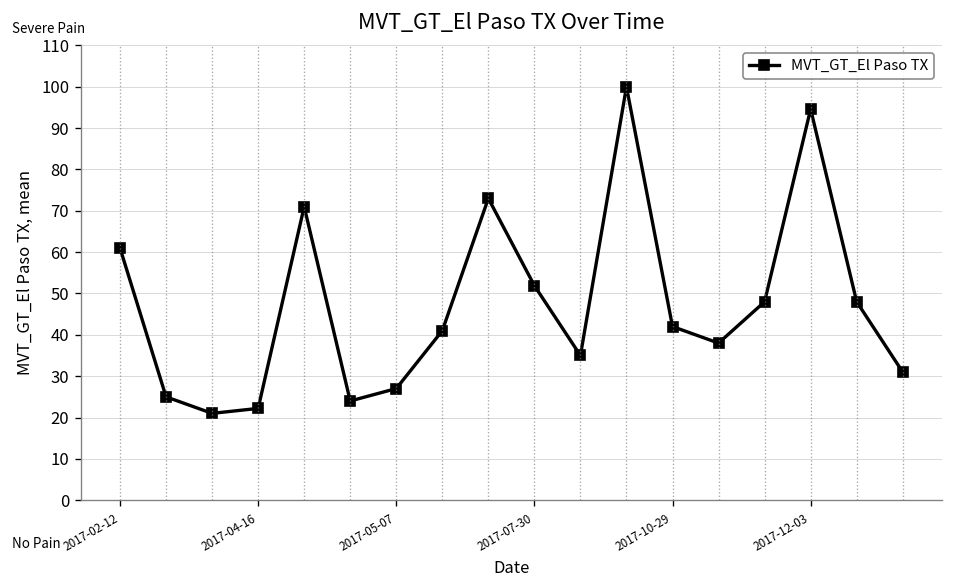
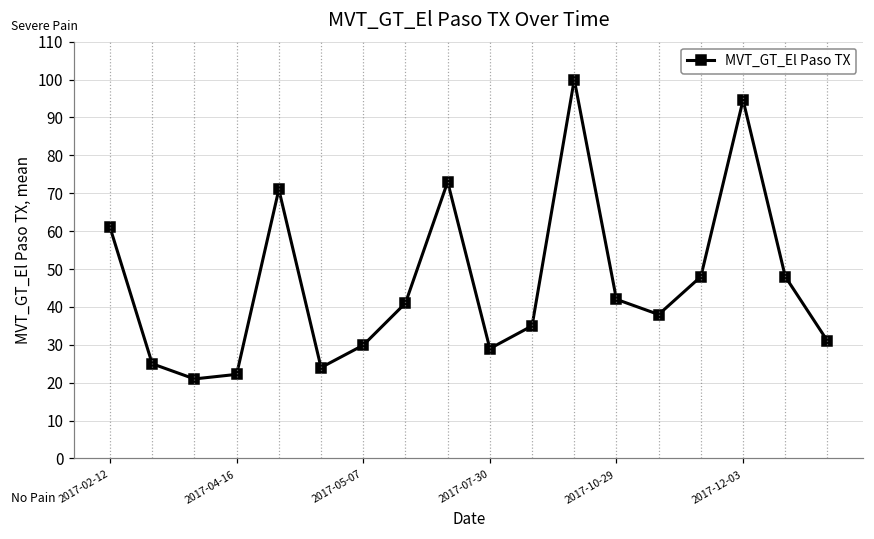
  {
    "2017-02-12": 61,
    "2017-04-16": 22,
-   "2017-05-07": 27,
-   "2017-07-30": 52,
+   "2017-05-07": 30,
+   "2017-07-30": 29,
    "2017-10-29": 42,
    "2017-12-03": 95
  }
